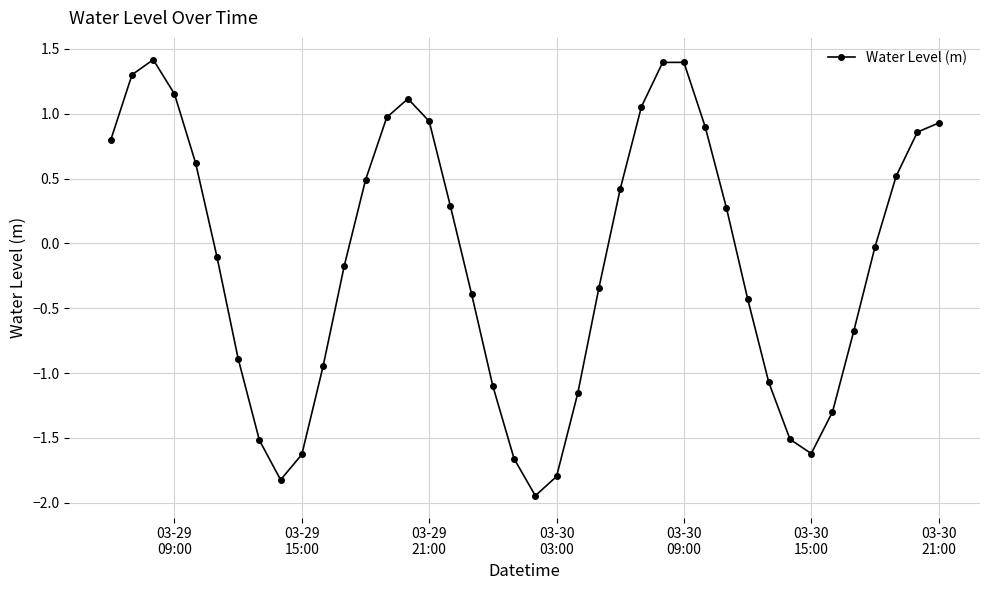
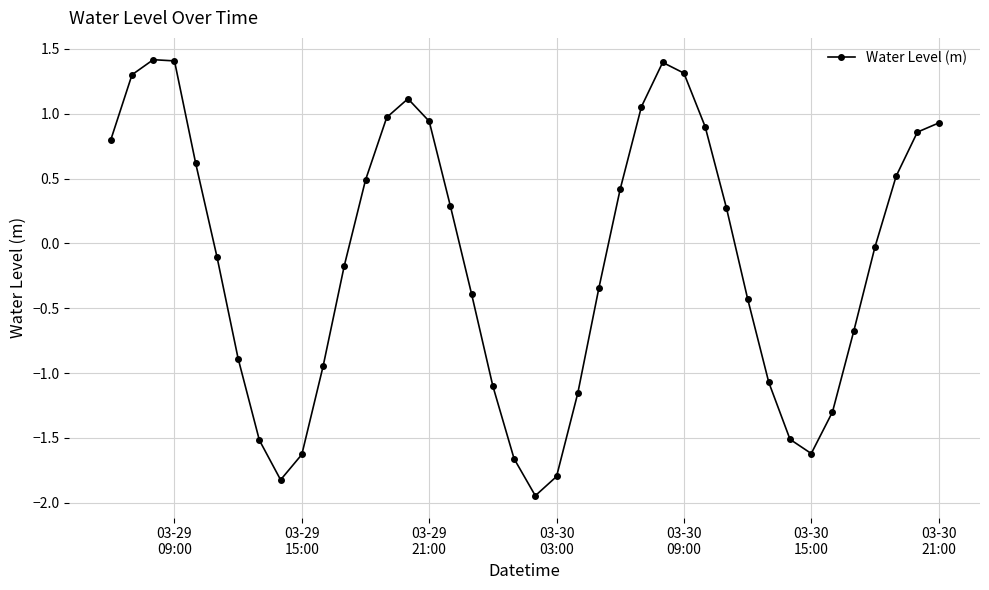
  {
-   "03-29 09:00": 1.15,
+   "03-29 09:00": 1.41,
    "03-29 15:00": -1.63,
    "03-29 21:00": 0.94,
    "03-30 03:00": -1.80,
-   "03-30 09:00": 1.40,
+   "03-30 09:00": 1.31,
    "03-30 15:00": -1.62,
    "03-30 21:00": 0.93
  }
